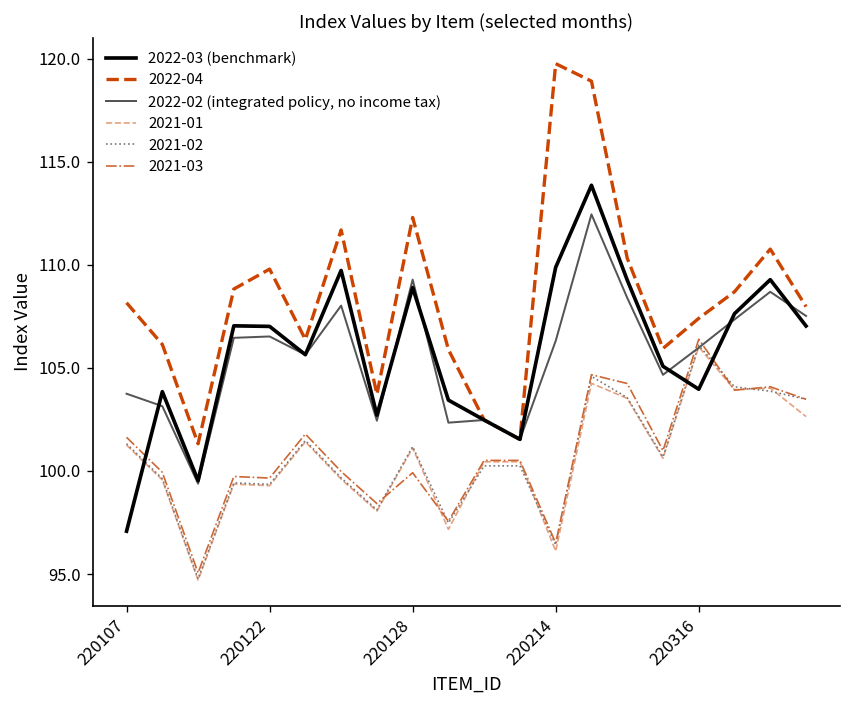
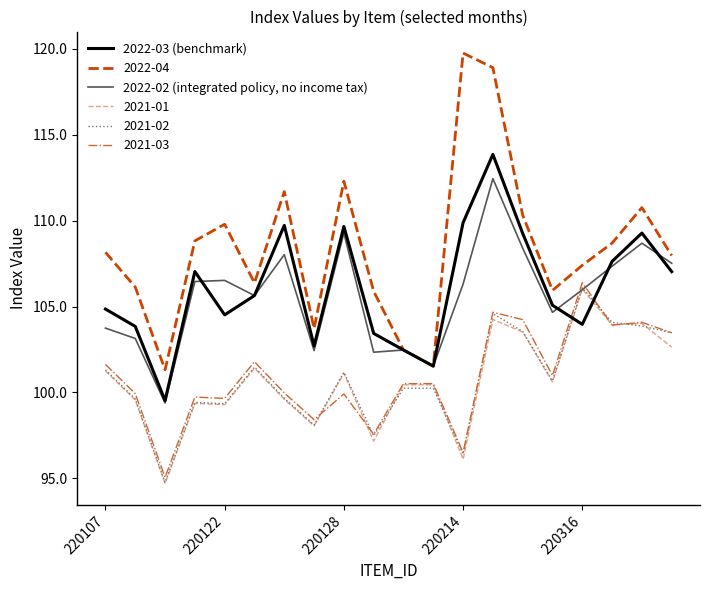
  {
    "2022-03 (benchmark)": {
-     "220107": 97.1,
-     "220122": 107.0,
-     "220128": 108.9,
+     "220107": 104.9,
+     "220122": 104.5,
+     "220128": 109.7,
      "220214": 109.9,
      "220316": 104.0
    },
    "2021-03": {
      "220107": 101.6,
      "220122": 99.7,
      "220128": 99.9,
      "220316": 106.4
    }
  }
